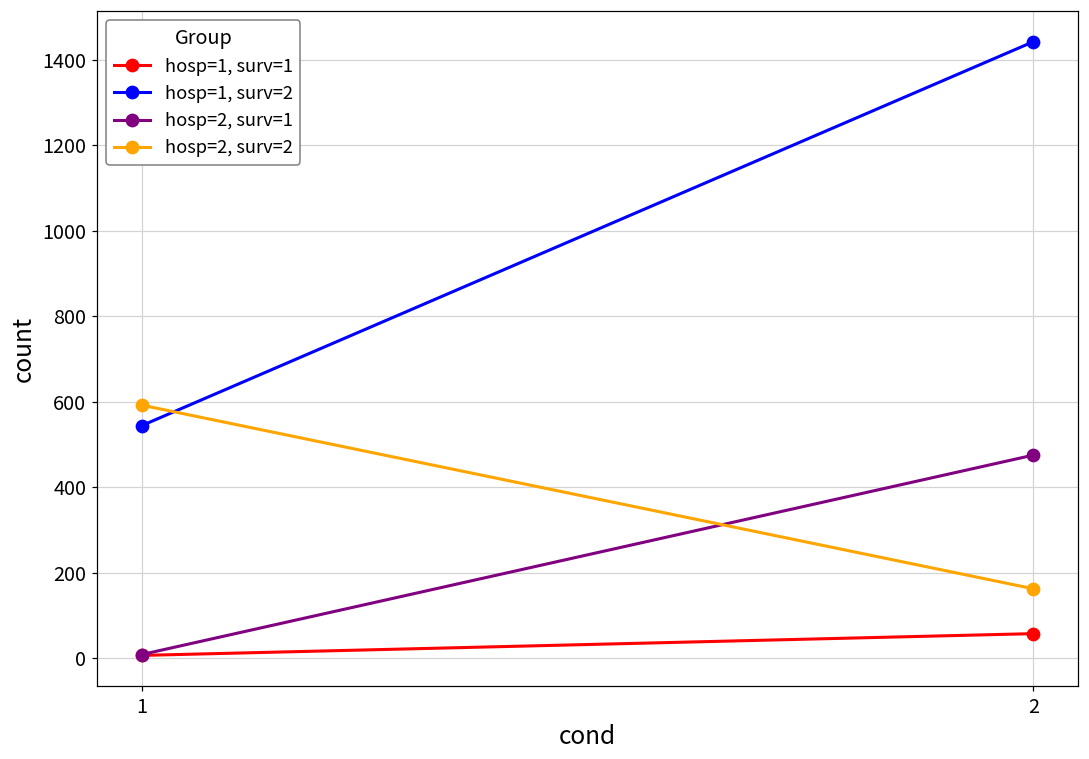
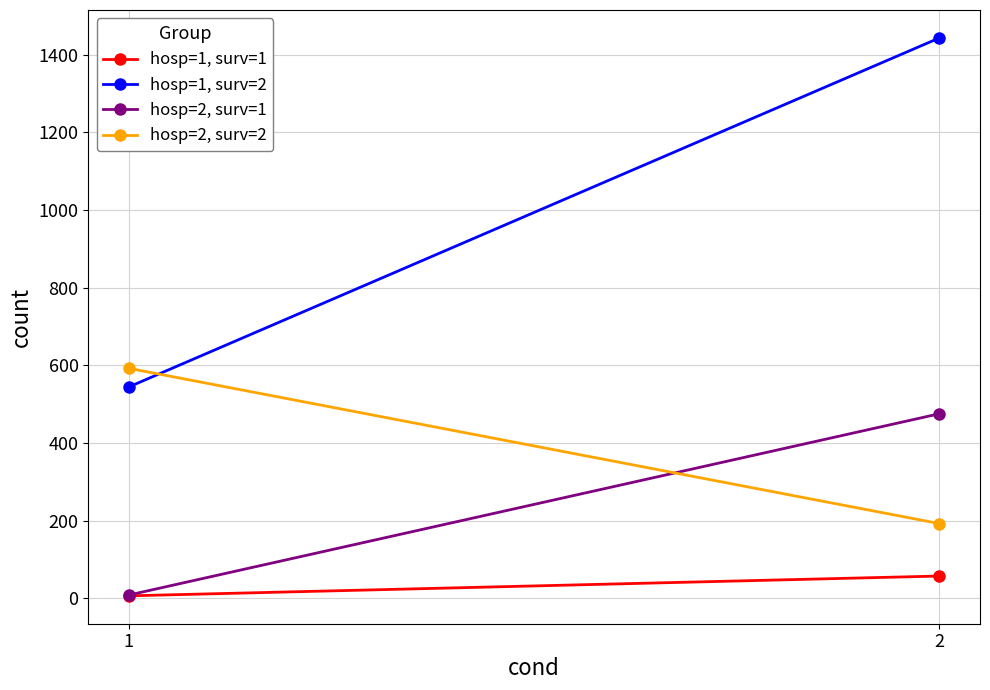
  {
    "hosp=1, surv=1": {
      "2": 60
    },
    "hosp=1, surv=2": {
      "1": 540,
      "2": 1440
    },
    "hosp=2, surv=1": {
      "2": 480
    },
    "hosp=2, surv=2": {
      "1": 590,
-     "2": 160
+     "2": 190
    }
  }
